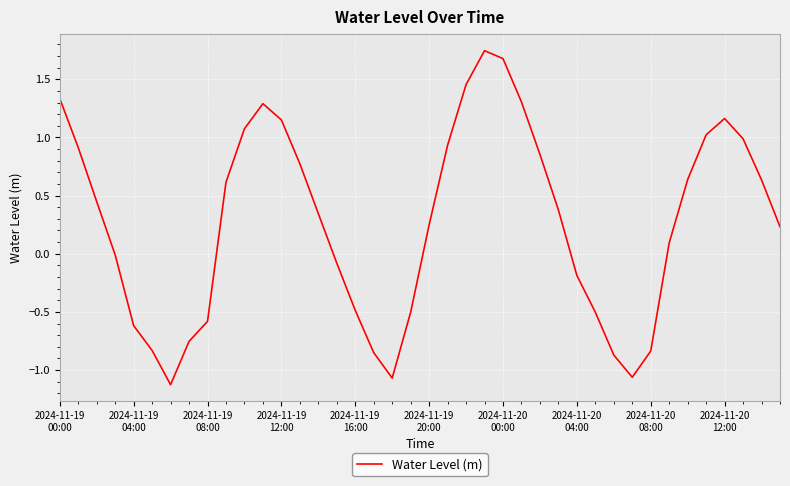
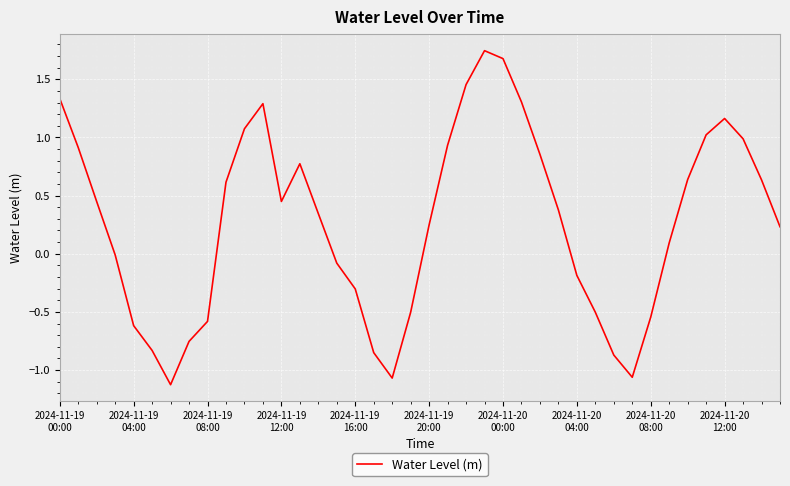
  {
    "2024-11-19 00:00": 1.33,
    "2024-11-19 04:00": -0.62,
    "2024-11-19 08:00": -0.58,
-   "2024-11-19 12:00": 1.15,
-   "2024-11-19 16:00": -0.49,
+   "2024-11-19 12:00": 0.45,
+   "2024-11-19 16:00": -0.30,
    "2024-11-19 20:00": 0.25,
    "2024-11-20 00:00": 1.68,
    "2024-11-20 04:00": -0.19,
-   "2024-11-20 08:00": -0.84,
+   "2024-11-20 08:00": -0.54,
    "2024-11-20 12:00": 1.16
  }
